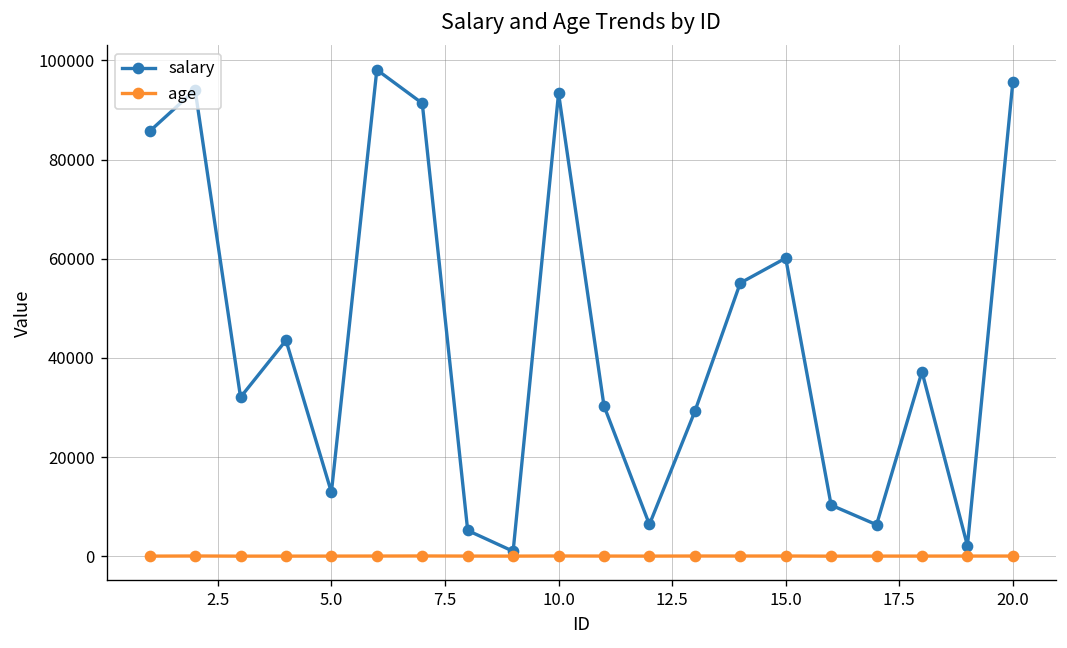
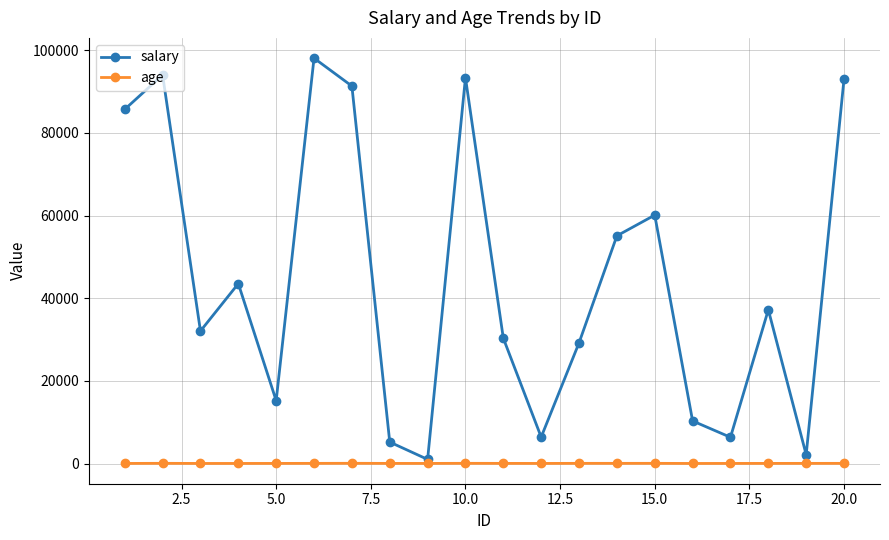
  {
    "salary": {
-     "5.0": 13000,
+     "5.0": 15000,
      "10.0": 93000,
      "15.0": 60000,
-     "20.0": 96000
+     "20.0": 93000
    },
    "age": {
      "5.0": 0,
      "10.0": 0,
      "15.0": 0,
      "20.0": 0
    }
  }
